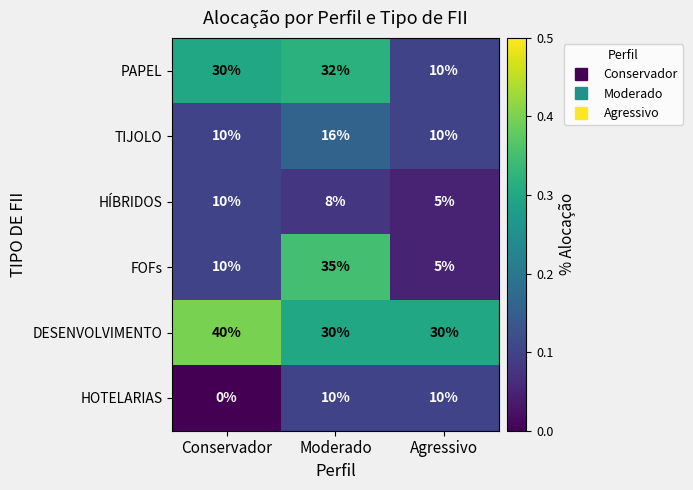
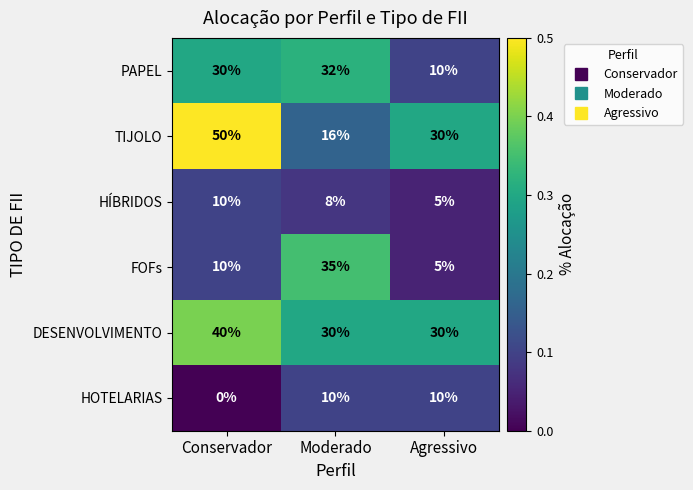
  {
    "PAPEL": {
      "Conservador": "30%",
      "Moderado": "32%",
      "Agressivo": "10%"
    },
    "TIJOLO": {
-     "Conservador": "10%",
+     "Conservador": "50%",
      "Moderado": "16%",
-     "Agressivo": "10%"
+     "Agressivo": "30%"
    },
    "HÍBRIDOS": {
      "Conservador": "10%",
      "Moderado": "8%",
      "Agressivo": "5%"
    },
    "FOFs": {
      "Conservador": "10%",
      "Moderado": "35%",
      "Agressivo": "5%"
    },
    "DESENVOLVIMENTO": {
      "Conservador": "40%",
      "Moderado": "30%",
      "Agressivo": "30%"
    },
    "HOTELARIAS": {
      "Conservador": "0%",
      "Moderado": "10%",
      "Agressivo": "10%"
    }
  }
